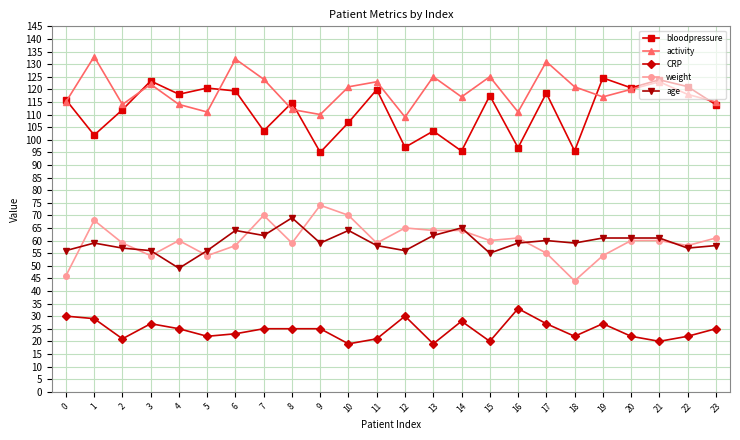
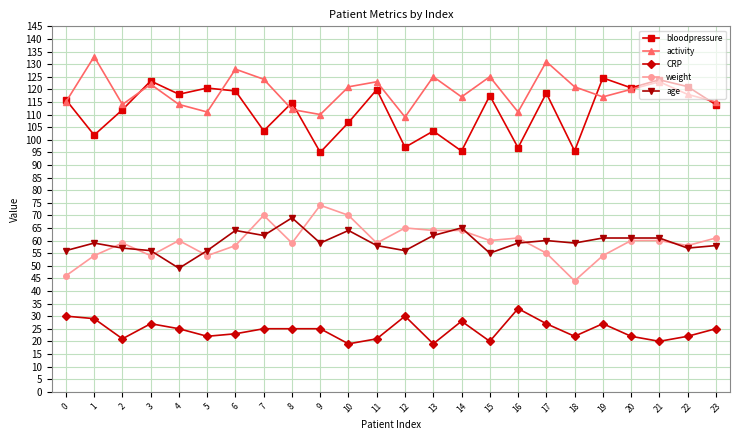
  {
    "activity": {
      "1": 133,
      "2": 114,
      "3": 122,
      "4": 114,
      "5": 111,
-     "6": 132,
+     "6": 128,
      "7": 124,
      "8": 112,
      "9": 110,
      "10": 121,
      "11": 123,
      "12": 109,
      "13": 125,
      "14": 117,
      "15": 125,
      "16": 111,
      "17": 131,
      "18": 121,
      "19": 117,
      "23": 115
    },
    "weight": {
      "0": 46,
-     "1": 68,
+     "1": 54,
      "2": 59,
      "3": 54,
      "4": 60,
      "5": 54,
      "6": 58,
      "7": 70,
      "8": 59,
      "9": 74,
      "10": 70,
      "12": 65,
      "13": 64,
      "14": 64,
      "15": 60,
      "16": 61,
      "17": 55,
      "18": 44,
      "19": 54,
      "23": 61
    }
  }
